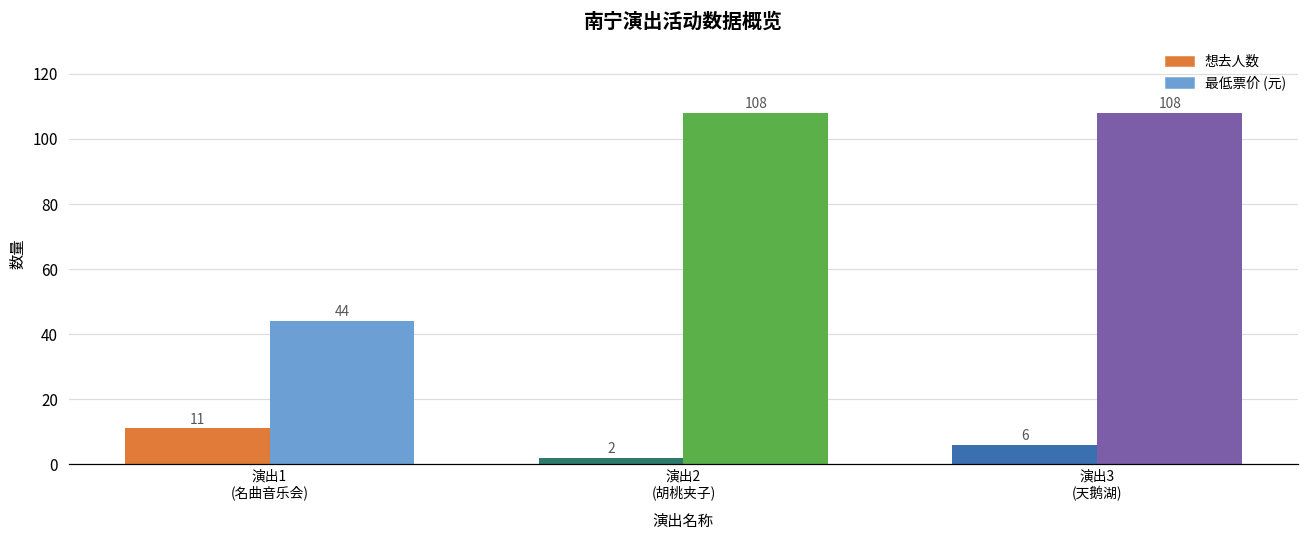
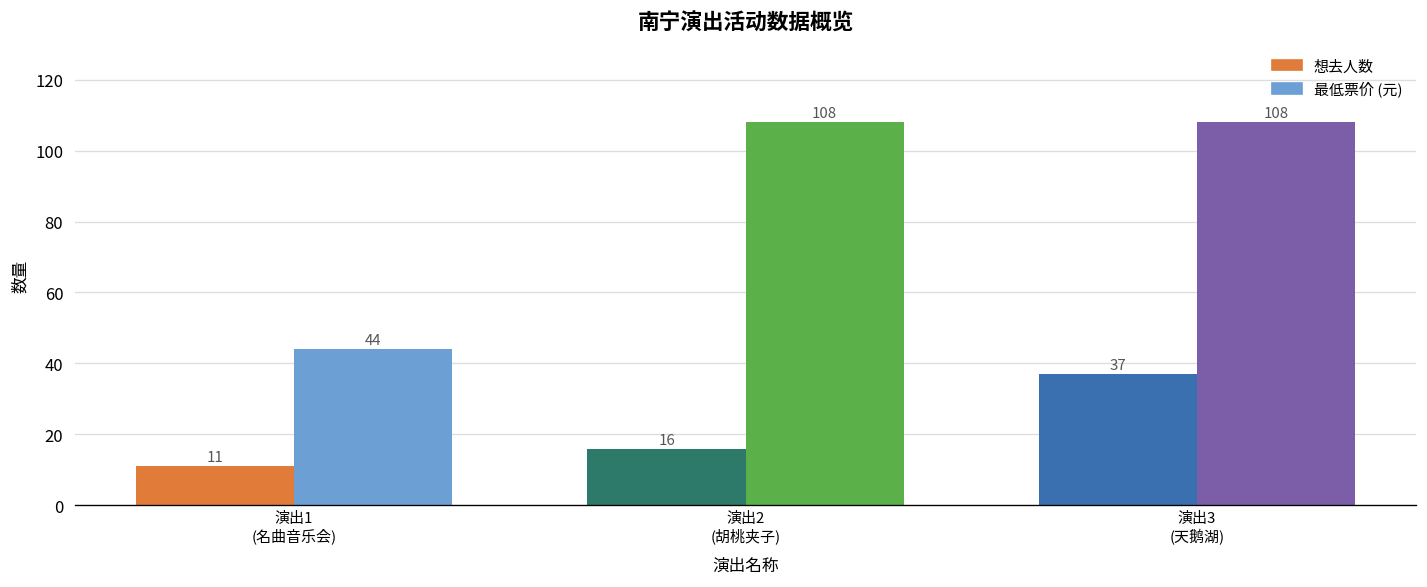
  {
    "想去人数": {
      "演出1 (名曲音乐会)": 11,
-     "演出2 (胡桃夹子)": 2,
-     "演出3 (天鹅湖)": 6
+     "演出2 (胡桃夹子)": 16,
+     "演出3 (天鹅湖)": 37
    },
    "最低票价 (元)": {
      "演出1 (名曲音乐会)": 44,
      "演出2 (胡桃夹子)": 108,
      "演出3 (天鹅湖)": 108
    }
  }
